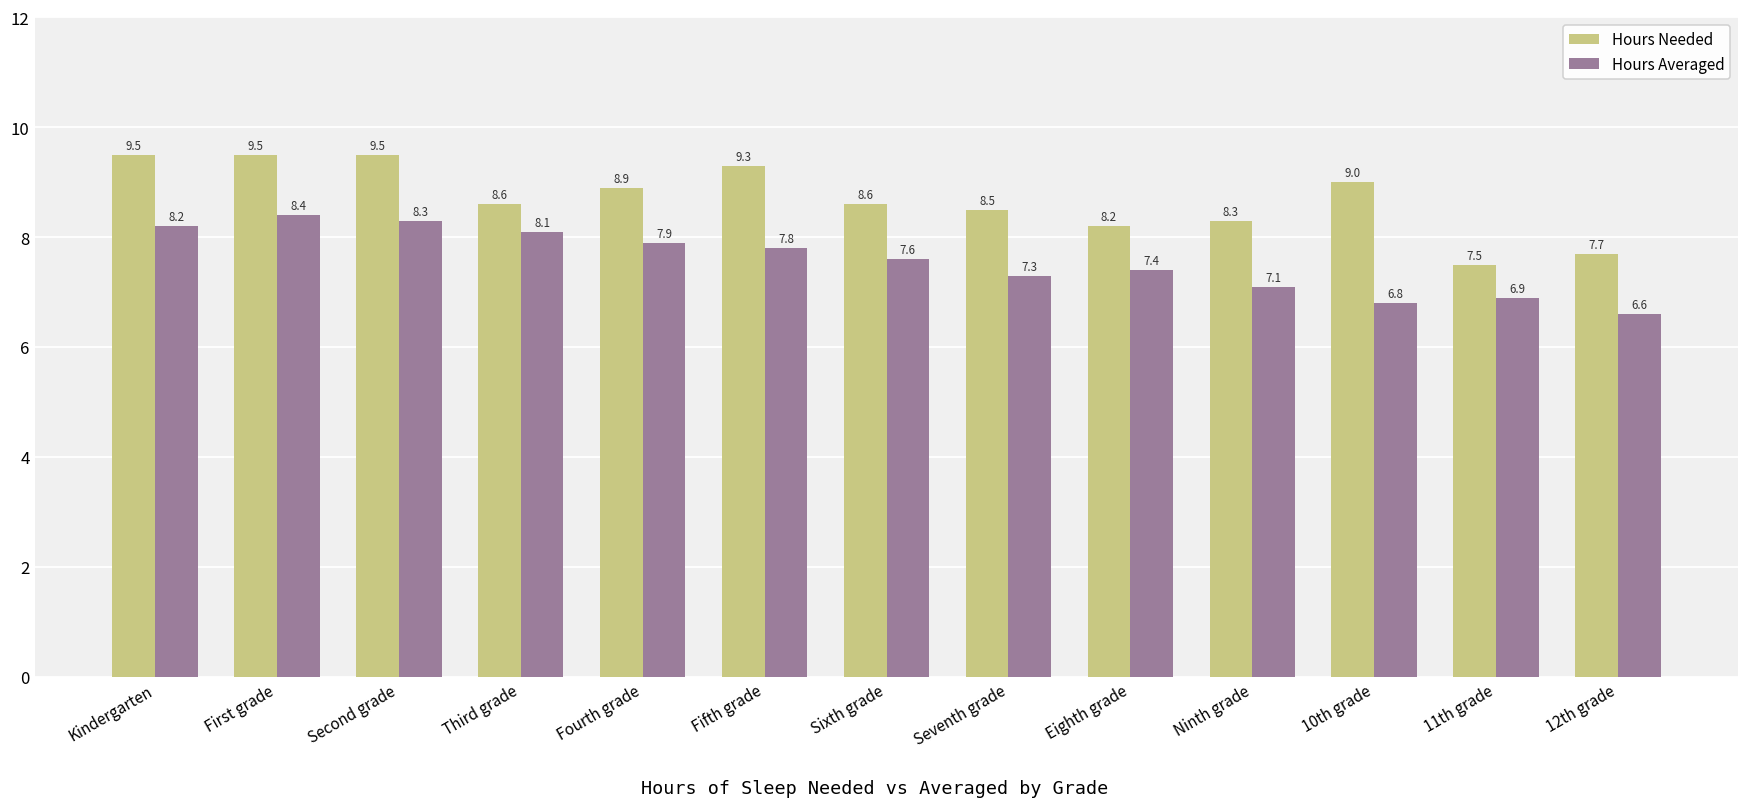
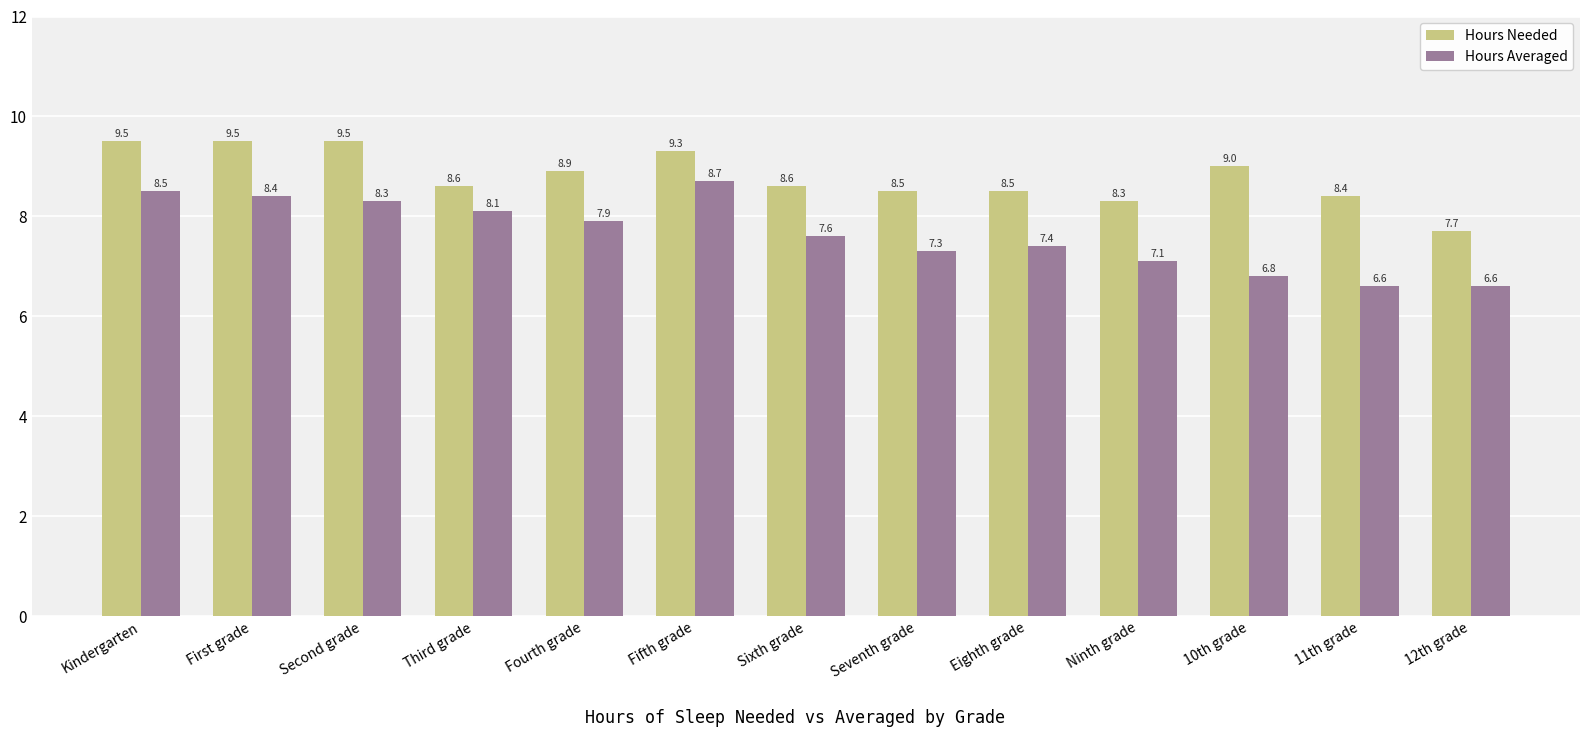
  {
    "Hours Needed": {
      "Kindergarten": 9.5,
      "First grade": 9.5,
      "Second grade": 9.5,
      "Third grade": 8.6,
      "Fourth grade": 8.9,
      "Fifth grade": 9.3,
      "Sixth grade": 8.6,
      "Seventh grade": 8.5,
-     "Eighth grade": 8.2,
+     "Eighth grade": 8.5,
      "Ninth grade": 8.3,
      "10th grade": 9.0,
-     "11th grade": 7.5,
+     "11th grade": 8.4,
      "12th grade": 7.7
    },
    "Hours Averaged": {
-     "Kindergarten": 8.2,
+     "Kindergarten": 8.5,
      "First grade": 8.4,
      "Second grade": 8.3,
      "Third grade": 8.1,
      "Fourth grade": 7.9,
-     "Fifth grade": 7.8,
+     "Fifth grade": 8.7,
      "Sixth grade": 7.6,
      "Seventh grade": 7.3,
      "Eighth grade": 7.4,
      "Ninth grade": 7.1,
      "10th grade": 6.8,
-     "11th grade": 6.9,
+     "11th grade": 6.6,
      "12th grade": 6.6
    }
  }
